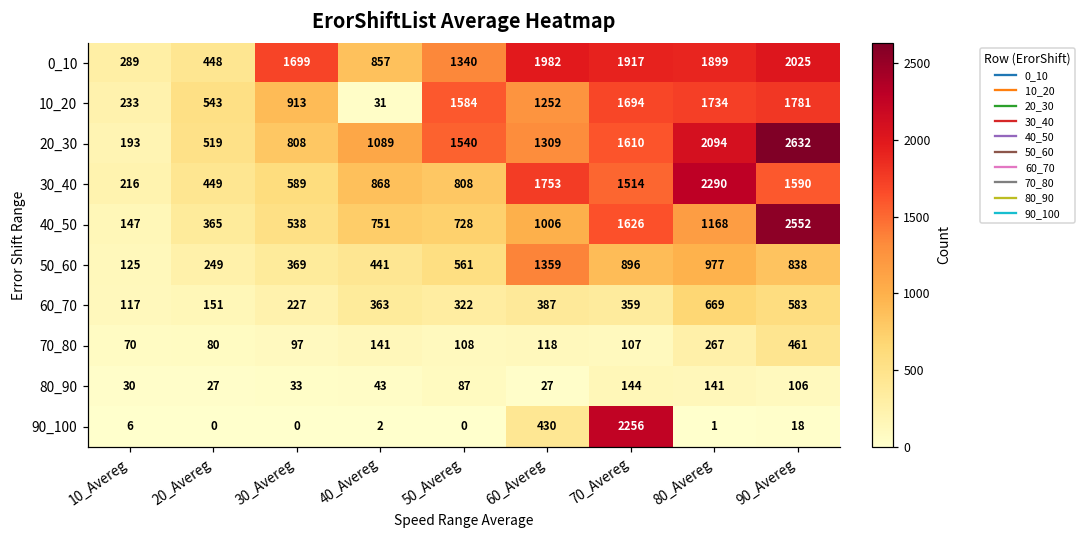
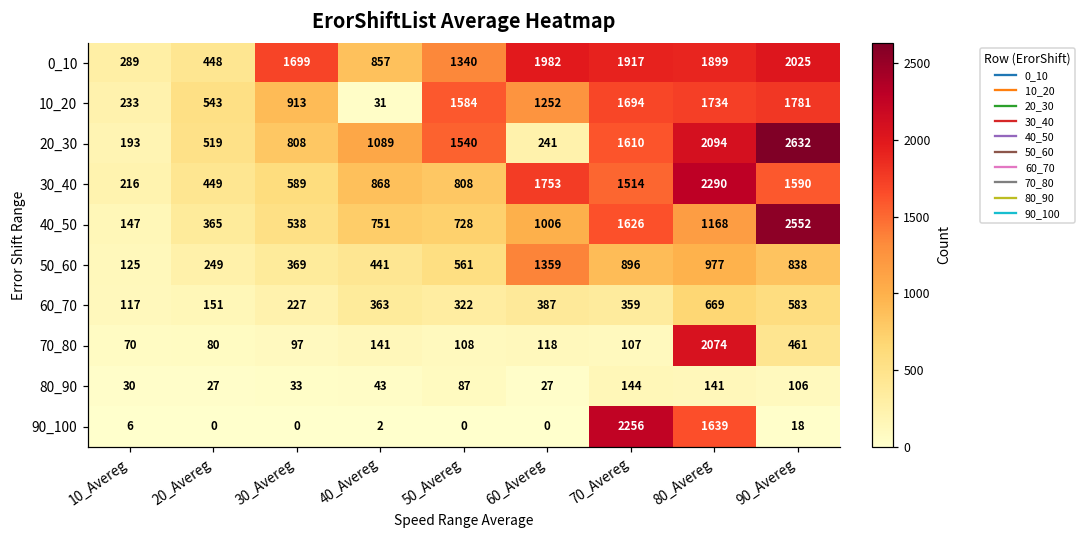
  {
    "0_10": {
      "10_Avereg": 289,
      "20_Avereg": 448,
      "30_Avereg": 1699,
      "40_Avereg": 857,
      "50_Avereg": 1340,
      "60_Avereg": 1982,
      "70_Avereg": 1917,
      "80_Avereg": 1899,
      "90_Avereg": 2025
    },
    "10_20": {
      "10_Avereg": 233,
      "20_Avereg": 543,
      "30_Avereg": 913,
      "40_Avereg": 31,
      "50_Avereg": 1584,
      "60_Avereg": 1252,
      "70_Avereg": 1694,
      "80_Avereg": 1734,
      "90_Avereg": 1781
    },
    "20_30": {
      "10_Avereg": 193,
      "20_Avereg": 519,
      "30_Avereg": 808,
      "40_Avereg": 1089,
      "50_Avereg": 1540,
-     "60_Avereg": 1309,
+     "60_Avereg": 241,
      "70_Avereg": 1610,
      "80_Avereg": 2094,
      "90_Avereg": 2632
    },
    "30_40": {
      "10_Avereg": 216,
      "20_Avereg": 449,
      "30_Avereg": 589,
      "40_Avereg": 868,
      "50_Avereg": 808,
      "60_Avereg": 1753,
      "70_Avereg": 1514,
      "80_Avereg": 2290,
      "90_Avereg": 1590
    },
    "40_50": {
      "10_Avereg": 147,
      "20_Avereg": 365,
      "30_Avereg": 538,
      "40_Avereg": 751,
      "50_Avereg": 728,
      "60_Avereg": 1006,
      "70_Avereg": 1626,
      "80_Avereg": 1168,
      "90_Avereg": 2552
    },
    "50_60": {
      "10_Avereg": 125,
      "20_Avereg": 249,
      "30_Avereg": 369,
      "40_Avereg": 441,
      "50_Avereg": 561,
      "60_Avereg": 1359,
      "70_Avereg": 896,
      "80_Avereg": 977,
      "90_Avereg": 838
    },
    "60_70": {
      "10_Avereg": 117,
      "20_Avereg": 151,
      "30_Avereg": 227,
      "40_Avereg": 363,
      "50_Avereg": 322,
      "60_Avereg": 387,
      "70_Avereg": 359,
      "80_Avereg": 669,
      "90_Avereg": 583
    },
    "70_80": {
      "10_Avereg": 70,
      "20_Avereg": 80,
      "30_Avereg": 97,
      "40_Avereg": 141,
      "50_Avereg": 108,
      "60_Avereg": 118,
      "70_Avereg": 107,
-     "80_Avereg": 267,
+     "80_Avereg": 2074,
      "90_Avereg": 461
    },
    "80_90": {
      "10_Avereg": 30,
      "20_Avereg": 27,
      "30_Avereg": 33,
      "40_Avereg": 43,
      "50_Avereg": 87,
      "60_Avereg": 27,
      "70_Avereg": 144,
      "80_Avereg": 141,
      "90_Avereg": 106
    },
    "90_100": {
      "10_Avereg": 6,
      "20_Avereg": 0,
      "30_Avereg": 0,
      "40_Avereg": 2,
      "50_Avereg": 0,
-     "60_Avereg": 430,
+     "60_Avereg": 0,
      "70_Avereg": 2256,
-     "80_Avereg": 1,
+     "80_Avereg": 1639,
      "90_Avereg": 18
    }
  }
